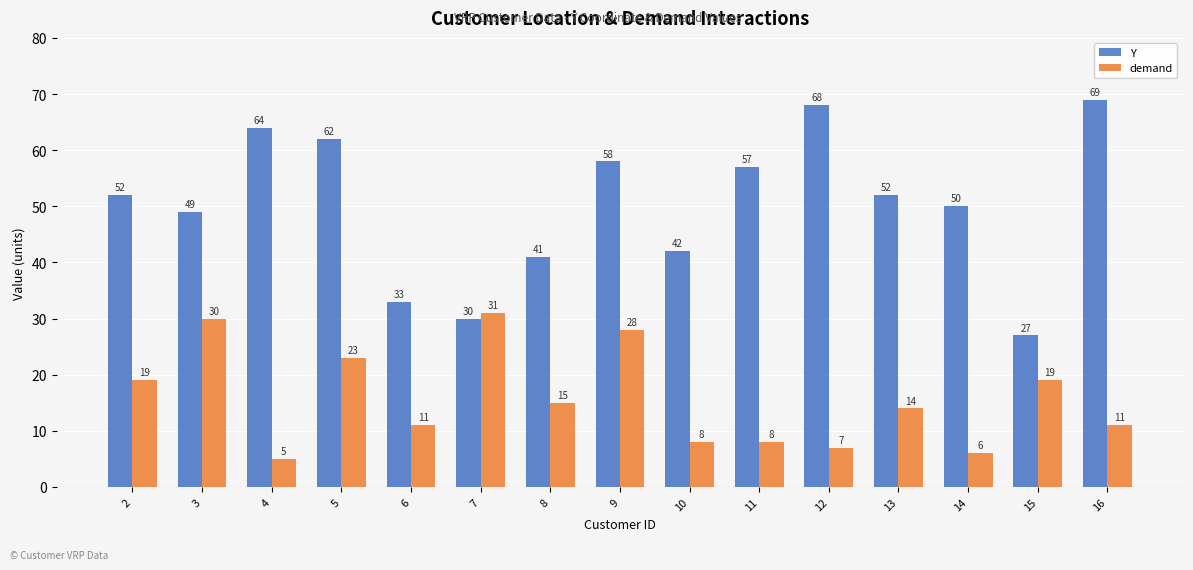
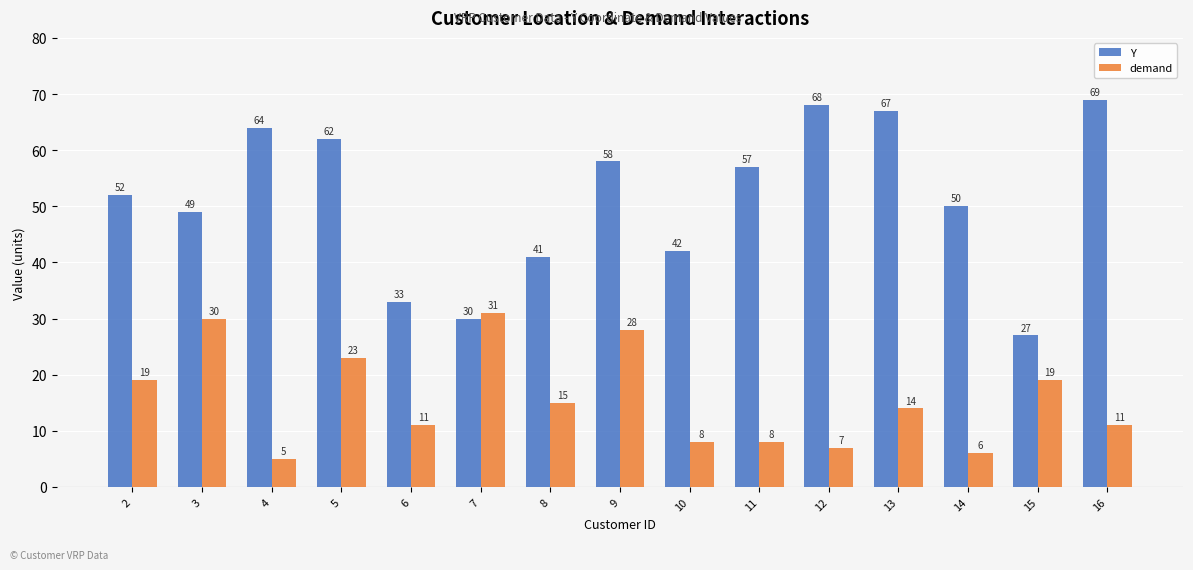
  {
    "Y": {
      "2": 52,
      "3": 49,
      "4": 64,
      "5": 62,
      "6": 33,
      "7": 30,
      "8": 41,
      "9": 58,
      "10": 42,
      "11": 57,
      "12": 68,
-     "13": 52,
+     "13": 67,
      "14": 50,
      "15": 27,
      "16": 69
    },
    "demand": {
      "2": 19,
      "3": 30,
      "4": 5,
      "5": 23,
      "6": 11,
      "7": 31,
      "8": 15,
      "9": 28,
      "10": 8,
      "11": 8,
      "12": 7,
      "13": 14,
      "14": 6,
      "15": 19,
      "16": 11
    }
  }
